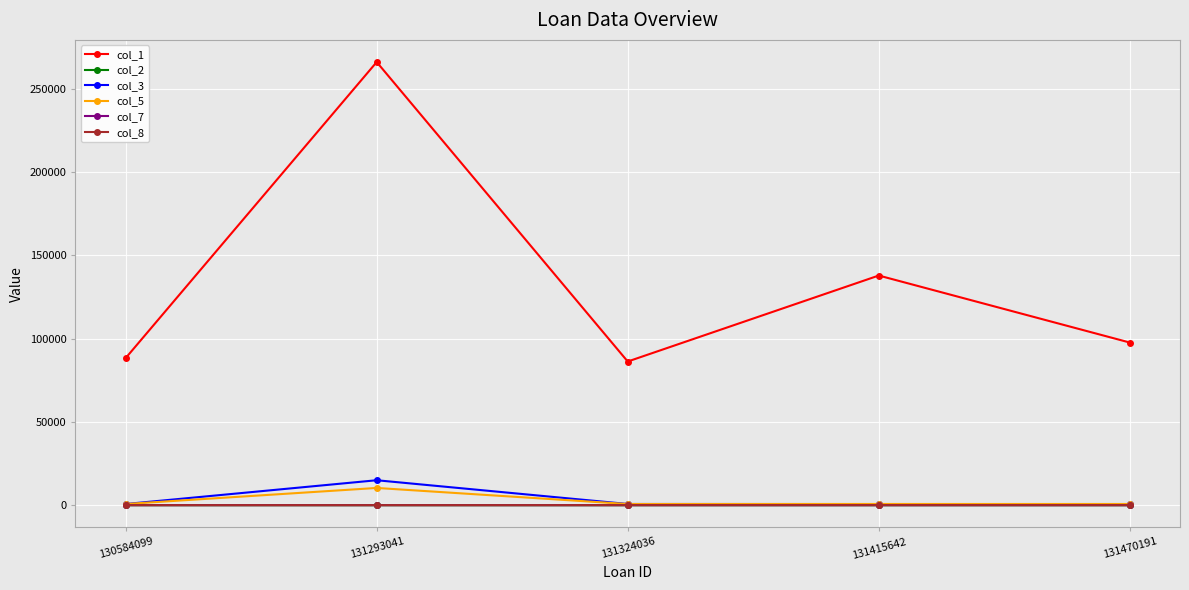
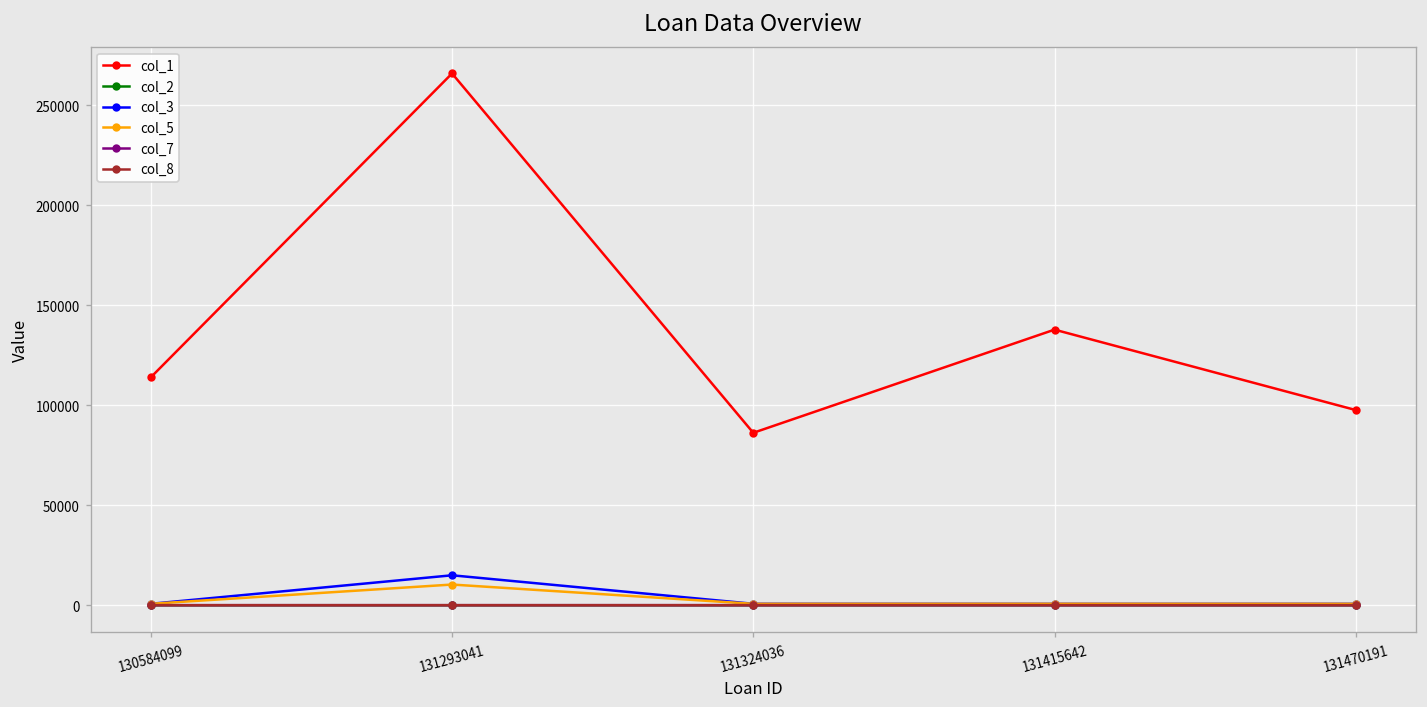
  {
    "col_1": {
-     "130584099": 88000,
+     "130584099": 114000,
      "131293041": 266000,
      "131324036": 86000,
      "131415642": 138000,
      "131470191": 98000
    },
    "col_8": {
      "131293041": 0
    },
    "col_3": {
      "131293041": 15000
    },
    "col_5": {
      "131293041": 10000
    }
  }
